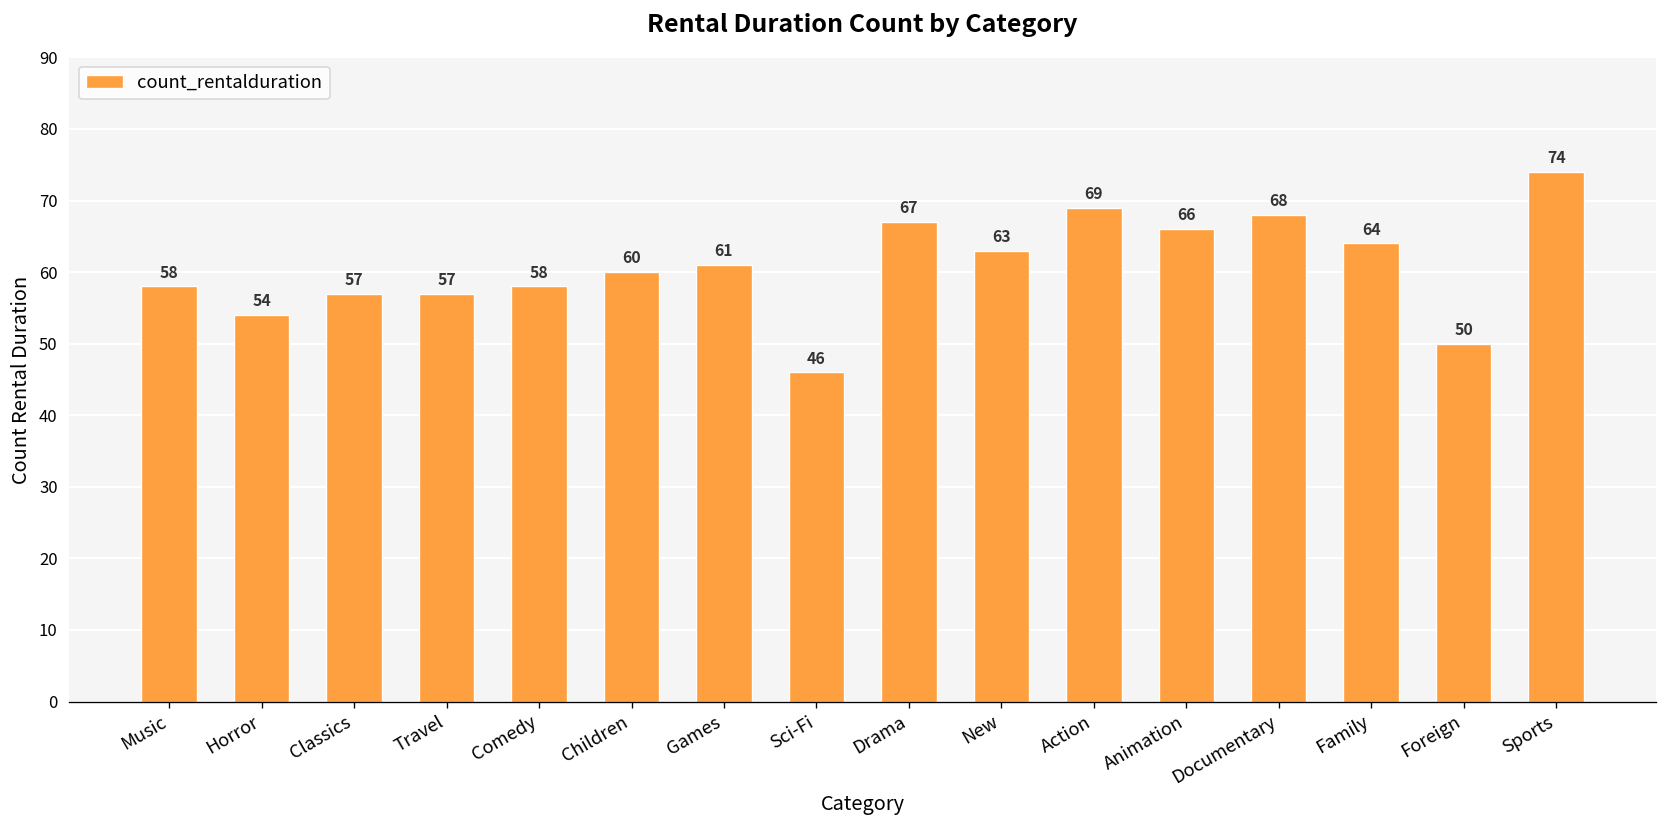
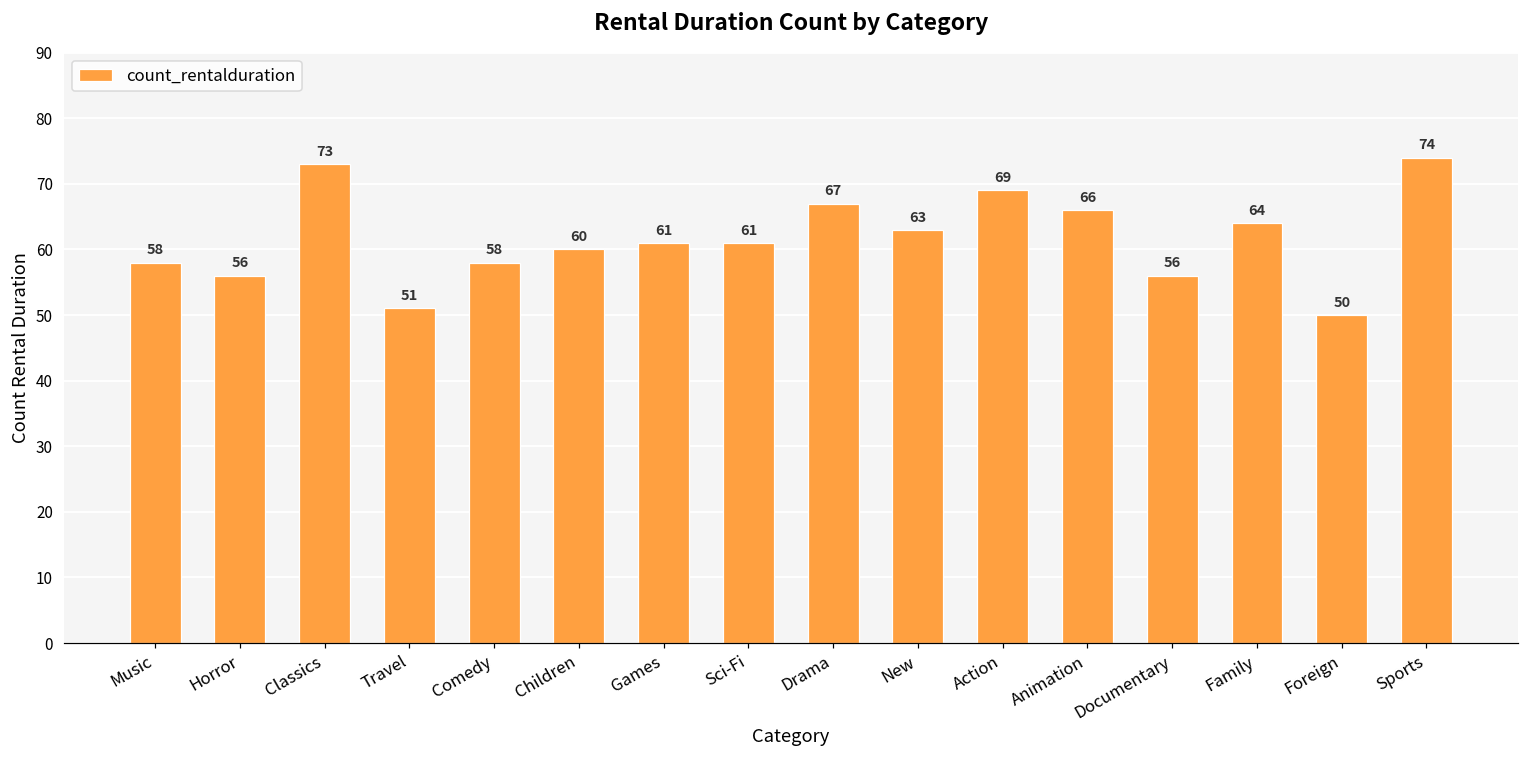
  {
    "Music": 58,
-   "Horror": 54,
-   "Classics": 57,
-   "Travel": 57,
+   "Horror": 56,
+   "Classics": 73,
+   "Travel": 51,
    "Comedy": 58,
    "Children": 60,
    "Games": 61,
-   "Sci-Fi": 46,
+   "Sci-Fi": 61,
    "Drama": 67,
    "New": 63,
    "Action": 69,
    "Animation": 66,
-   "Documentary": 68,
+   "Documentary": 56,
    "Family": 64,
    "Foreign": 50,
    "Sports": 74
  }
